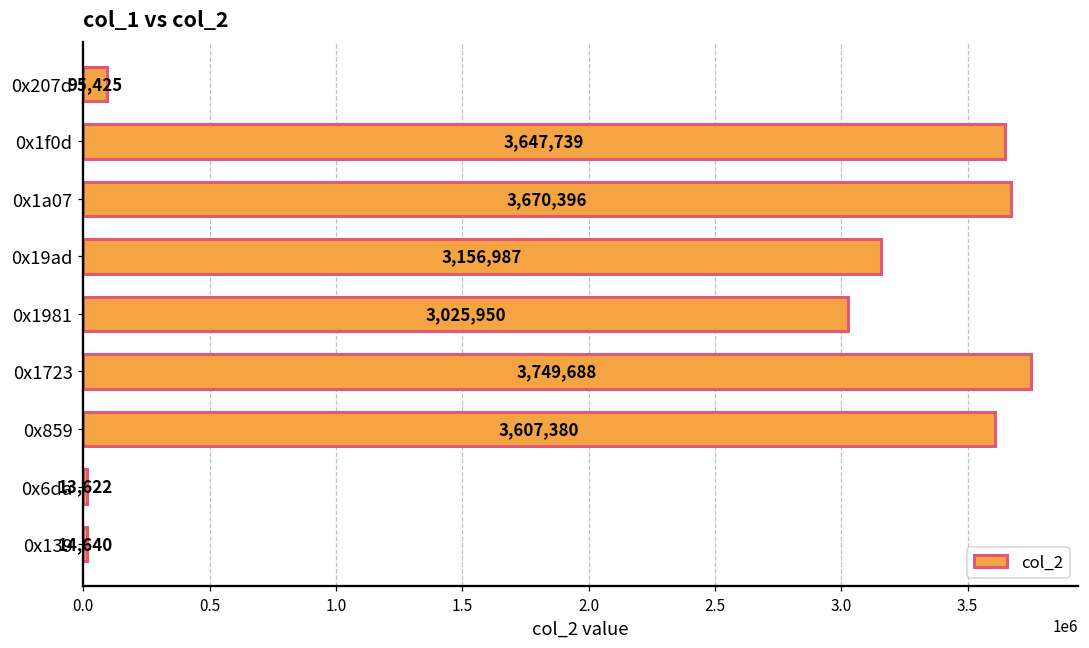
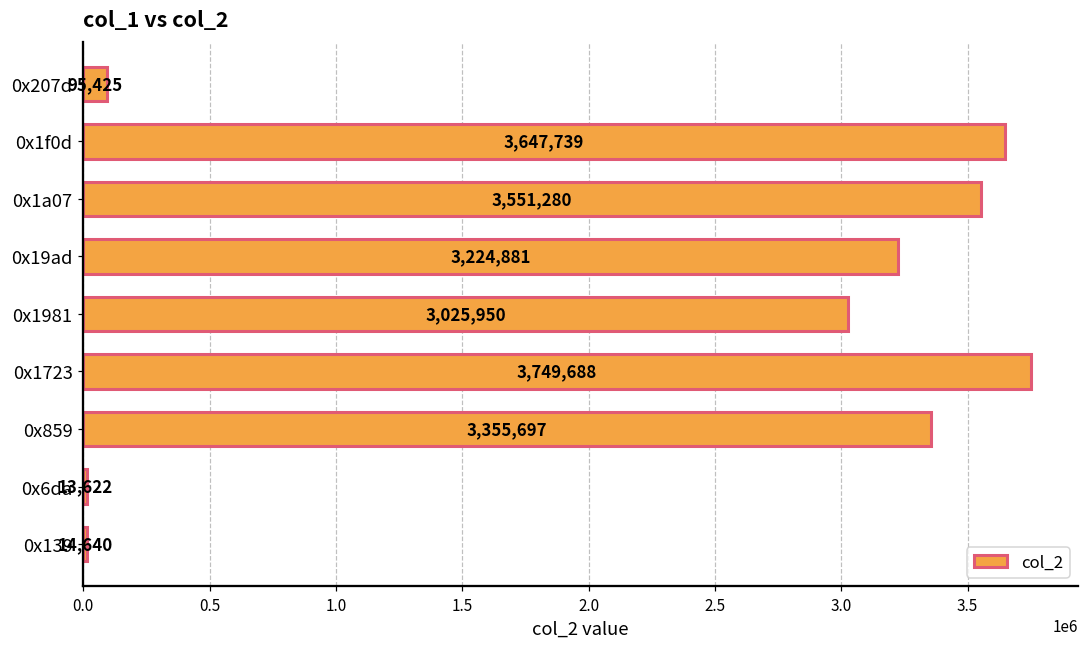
  {
    "0x207d": "95,425",
    "0x1f0d": "3,647,739",
-   "0x1a07": "3,670,396",
-   "0x19ad": "3,156,987",
+   "0x1a07": "3,551,280",
+   "0x19ad": "3,224,881",
    "0x1981": "3,025,950",
    "0x1723": "3,749,688",
-   "0x859": "3,607,380",
+   "0x859": "3,355,697",
    "0x6da": "13,622",
    "0x139": "14,640"
  }
